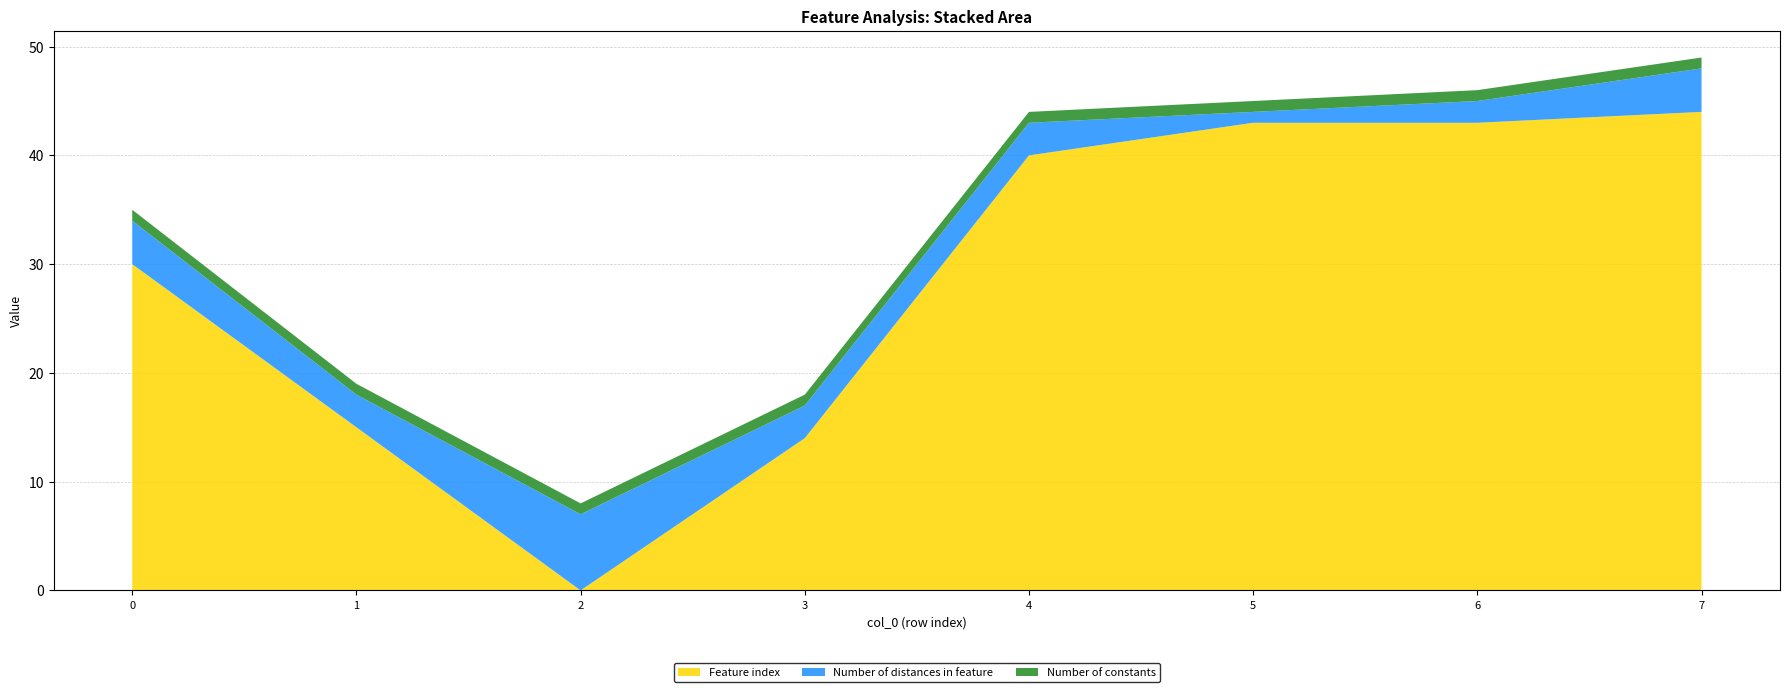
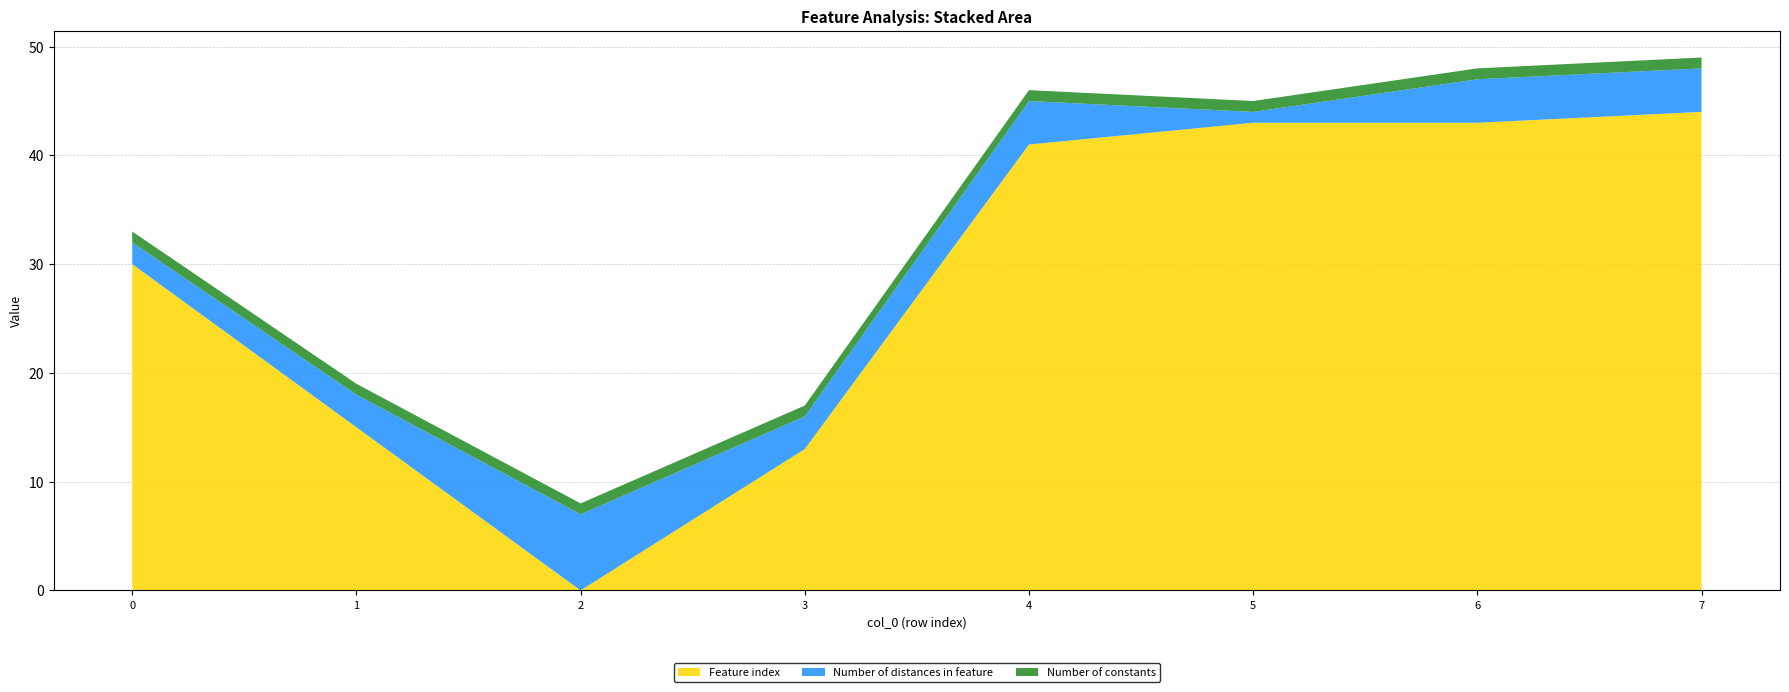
  {
    "Feature index": {
      "0": 30,
      "1": 15,
      "2": 0,
-     "3": 14,
-     "4": 40,
+     "3": 13,
+     "4": 41,
      "5": 43,
      "6": 43,
      "7": 44
    },
    "Number of distances in feature": {
-     "0": 4,
+     "0": 2,
      "1": 3,
      "2": 7,
      "3": 3,
-     "4": 3,
+     "4": 4,
      "5": 1,
-     "6": 2,
+     "6": 4,
      "7": 4
    },
    "Number of constants": {
      "0": 1,
      "1": 1,
      "2": 1,
      "3": 1,
      "4": 1,
      "5": 1,
      "6": 1,
      "7": 1
    }
  }
